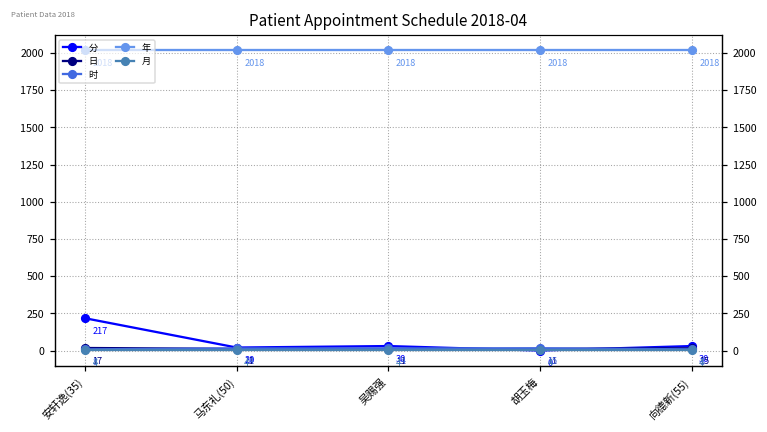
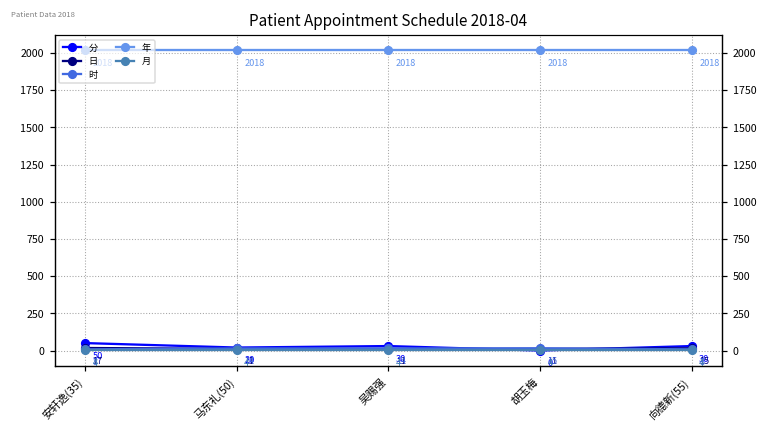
  {
    "分": {
-     "安轩逸(35)": 217
+     "安轩逸(35)": 50
    }
  }
